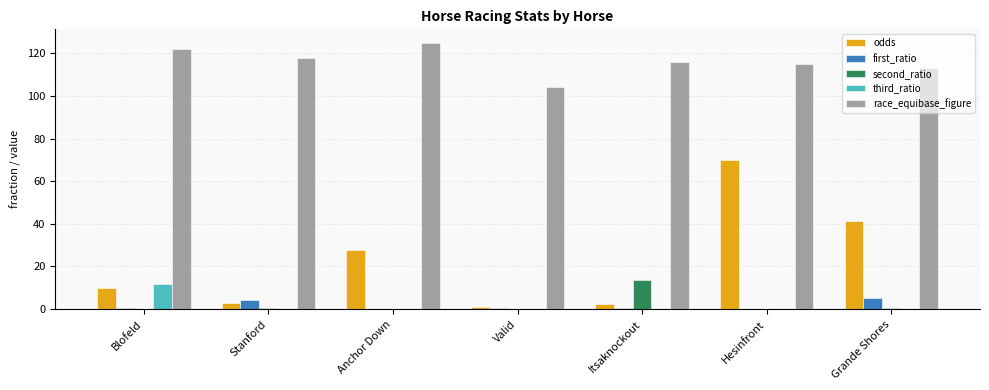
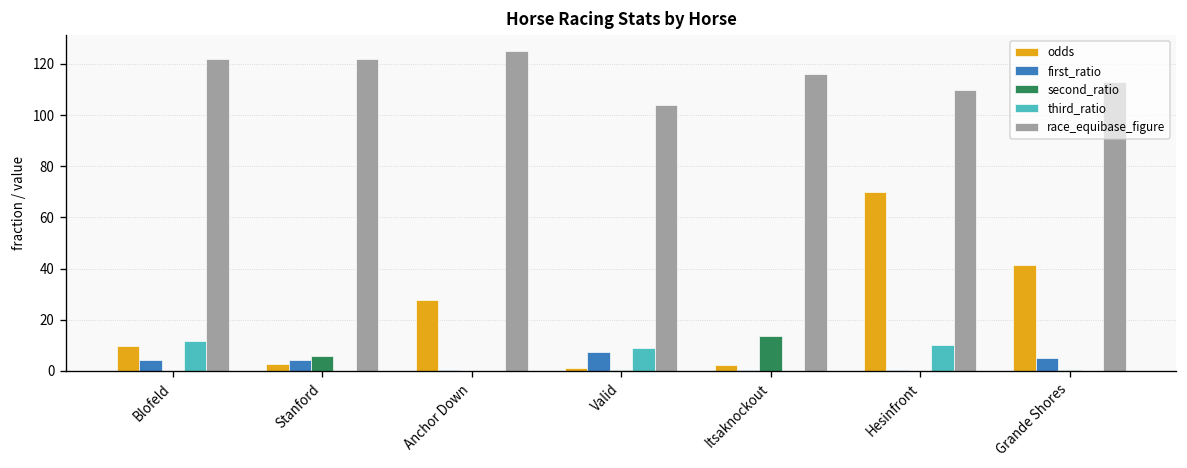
  {
    "odds": {
      "Blofeld": 10,
      "Stanford": 3,
      "Anchor Down": 28,
      "Valid": 1,
      "Itsaknockout": 2,
      "Hesinfront": 70,
      "Grande Shores": 42
    },
    "first_ratio": {
-     "Blofeld": 0,
+     "Blofeld": 4,
      "Stanford": 4,
-     "Valid": 0,
+     "Valid": 7,
      "Grande Shores": 5
    },
    "second_ratio": {
      "Blofeld": 0,
-     "Stanford": 0,
+     "Stanford": 6,
      "Itsaknockout": 14
    },
    "third_ratio": {
      "Blofeld": 12,
      "Stanford": 0,
-     "Valid": 0,
+     "Valid": 9,
      "Itsaknockout": 0,
-     "Hesinfront": 0
+     "Hesinfront": 10
    },
    "race_equibase_figure": {
      "Blofeld": 122,
-     "Stanford": 118,
+     "Stanford": 122,
      "Anchor Down": 125,
      "Valid": 104,
      "Itsaknockout": 116,
-     "Hesinfront": 115
+     "Hesinfront": 110
    }
  }
